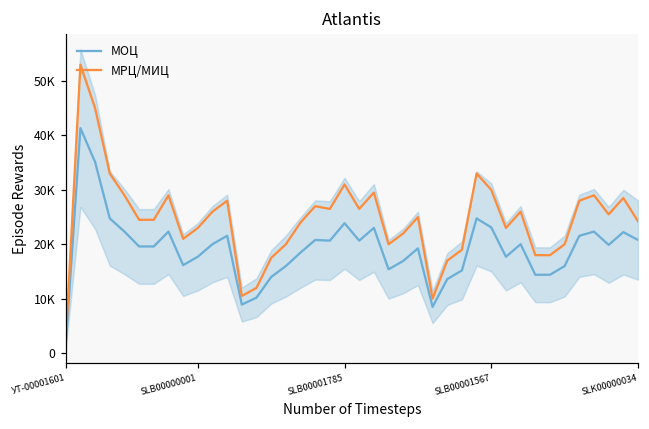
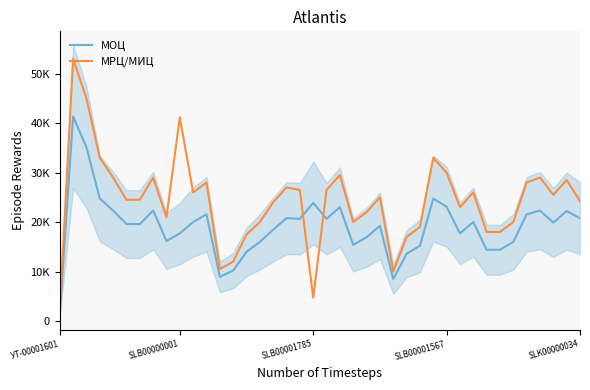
  {
    "МРЦ/МИЦ": {
-     "SLB00000001": 23000,
-     "SLB00001785": 31000,
+     "SLB00000001": 41000,
+     "SLB00001785": 5000,
      "SLB00001567": 30000,
      "SLK00000034": 24000
    }
  }
